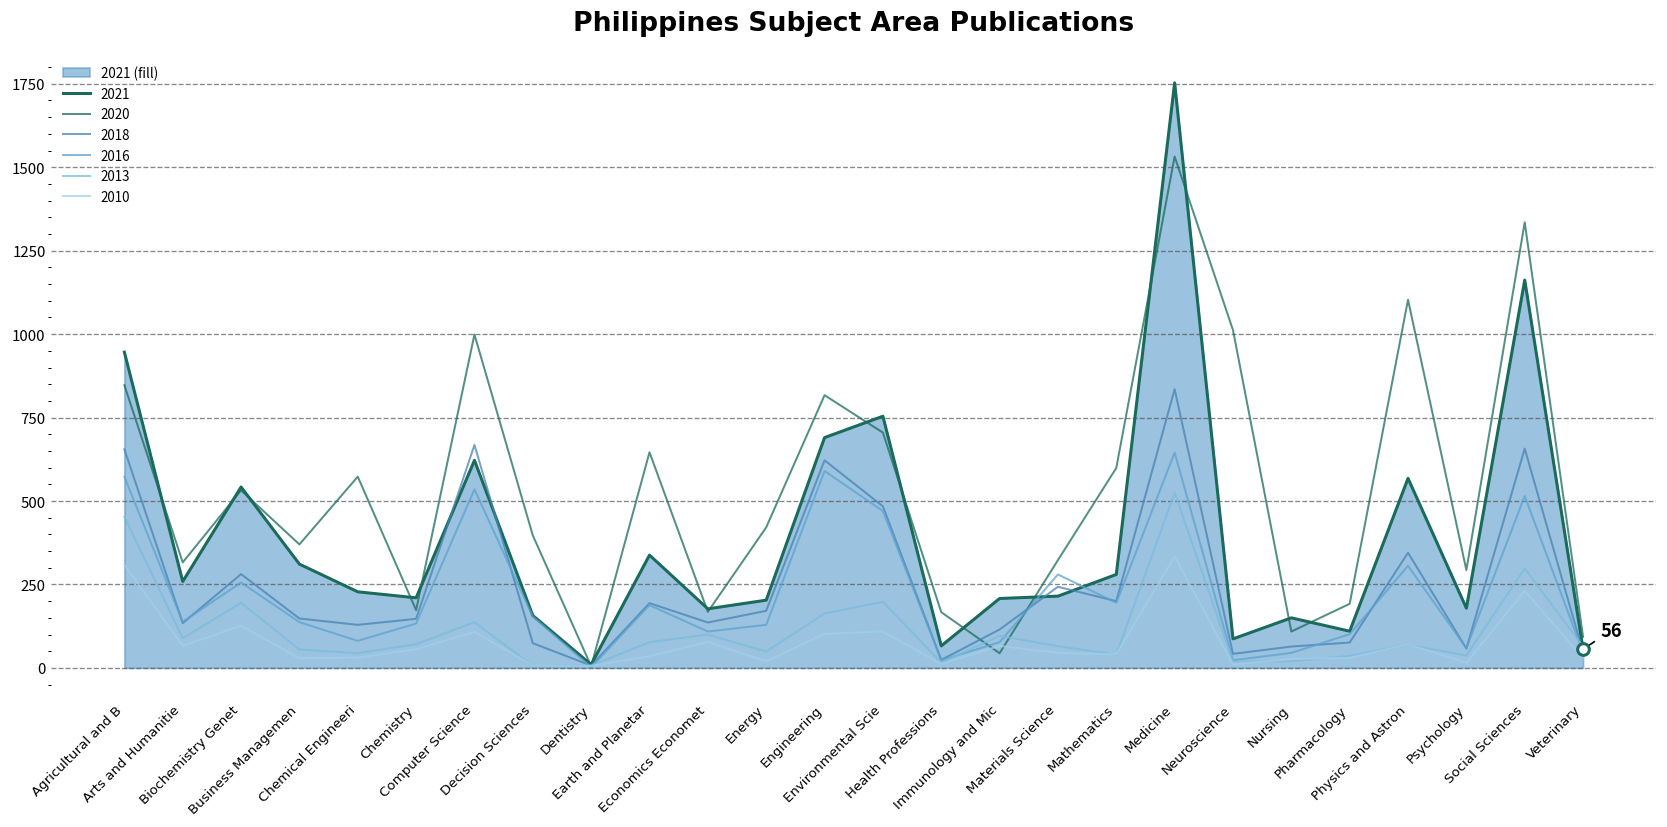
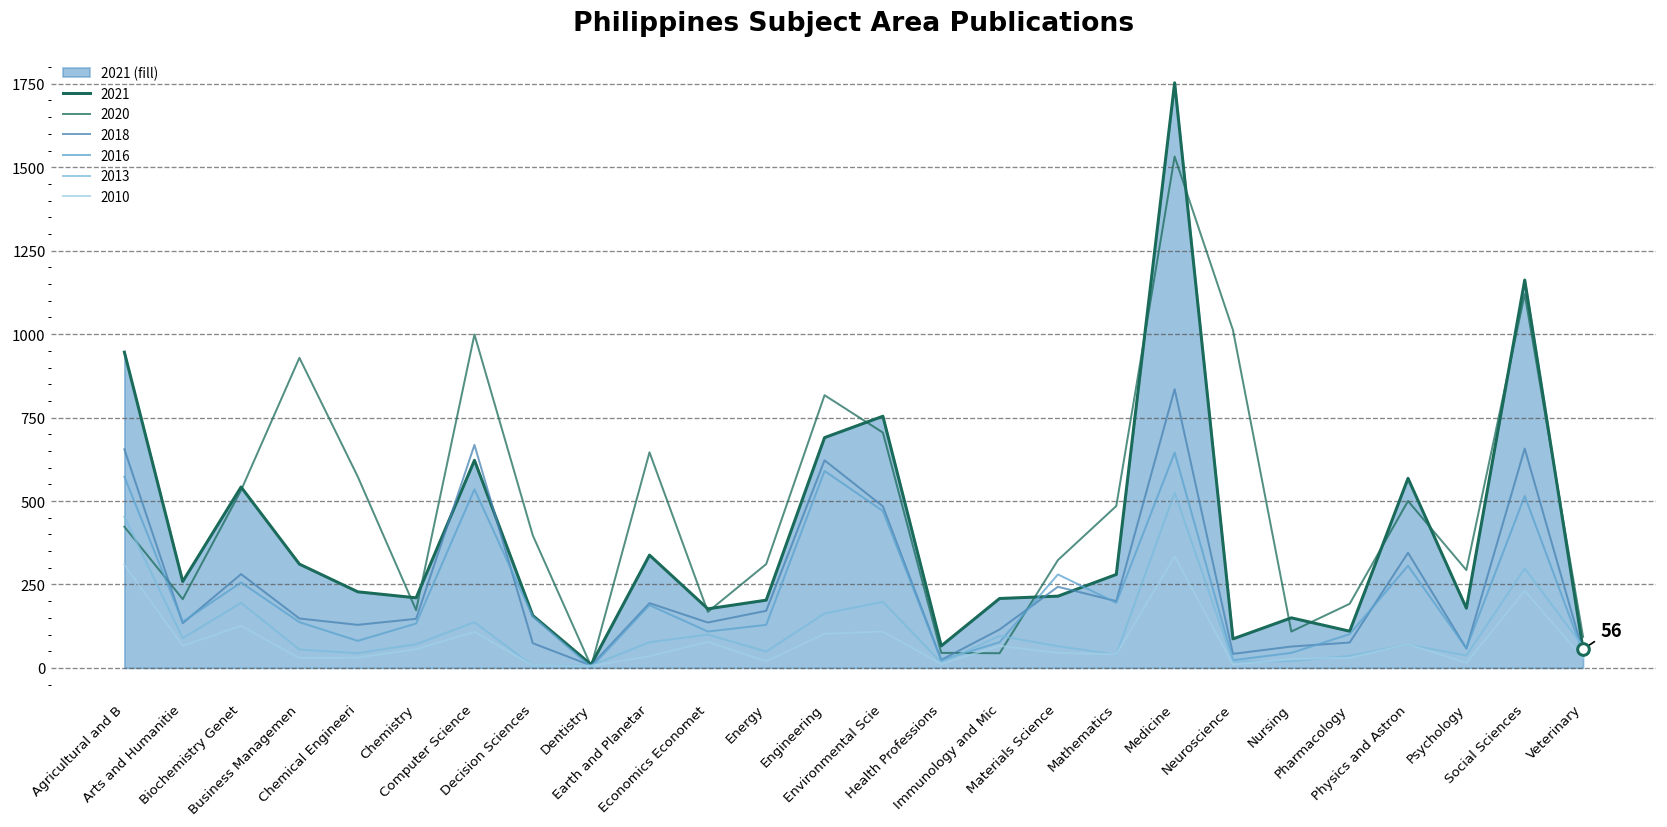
  {
    "2020": {
-     "Agricultural and B": 850,
-     "Arts and Humanitie": 320,
+     "Agricultural and B": 420,
+     "Arts and Humanitie": 210,
      "Biochemistry Genet": 530,
-     "Business Managemen": 370,
+     "Business Managemen": 930,
      "Chemical Engineeri": 570,
      "Chemistry": 170,
      "Computer Science": 1000,
      "Decision Sciences": 400,
      "Earth and Planetar": 650,
-     "Energy": 420,
+     "Energy": 310,
      "Engineering": 820,
      "Environmental Scie": 710,
-     "Health Professions": 170,
+     "Health Professions": 50,
      "Immunology and Mic": 40,
      "Materials Science": 320,
-     "Mathematics": 600,
+     "Mathematics": 490,
      "Medicine": 1530,
      "Neuroscience": 1010,
      "Nursing": 110,
      "Pharmacology": 190,
-     "Physics and Astron": 1100,
+     "Physics and Astron": 500,
      "Psychology": 290,
-     "Social Sciences": 1340
+     "Social Sciences": 1120
    }
  }
